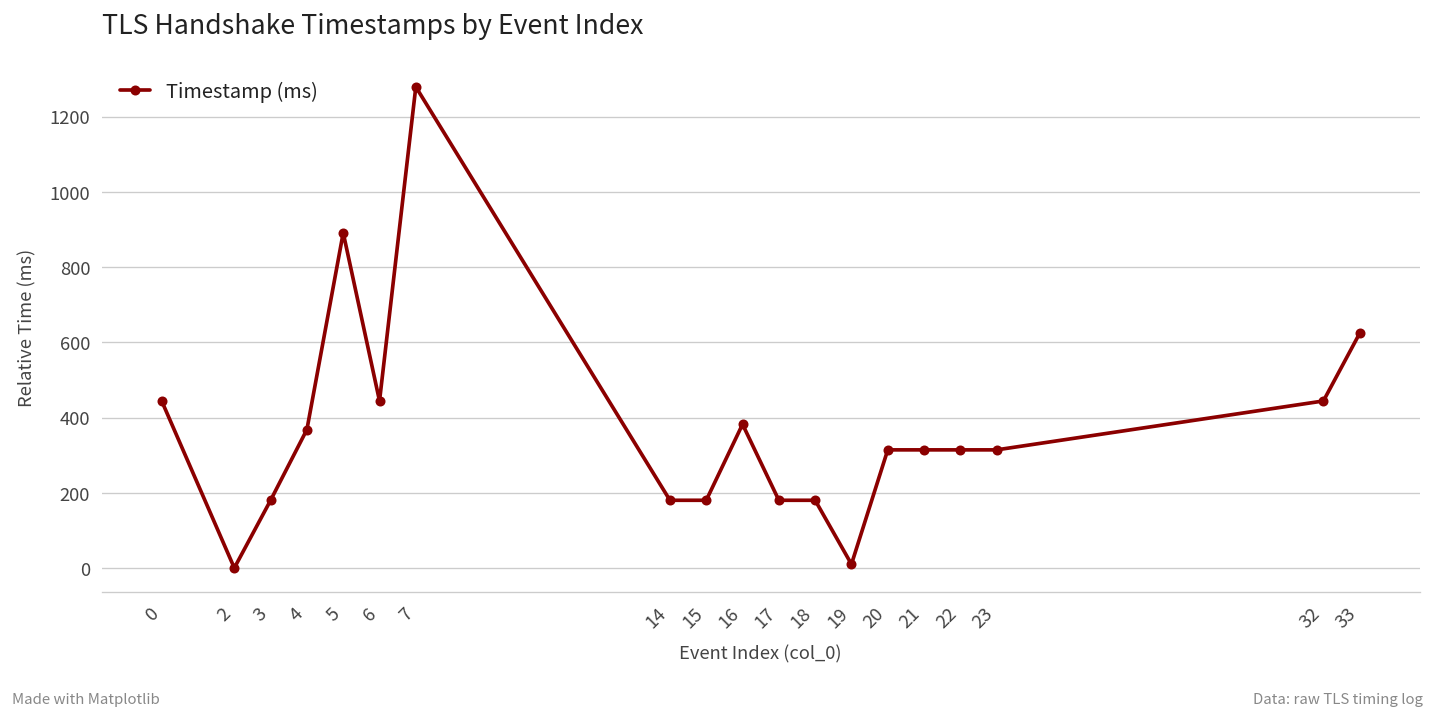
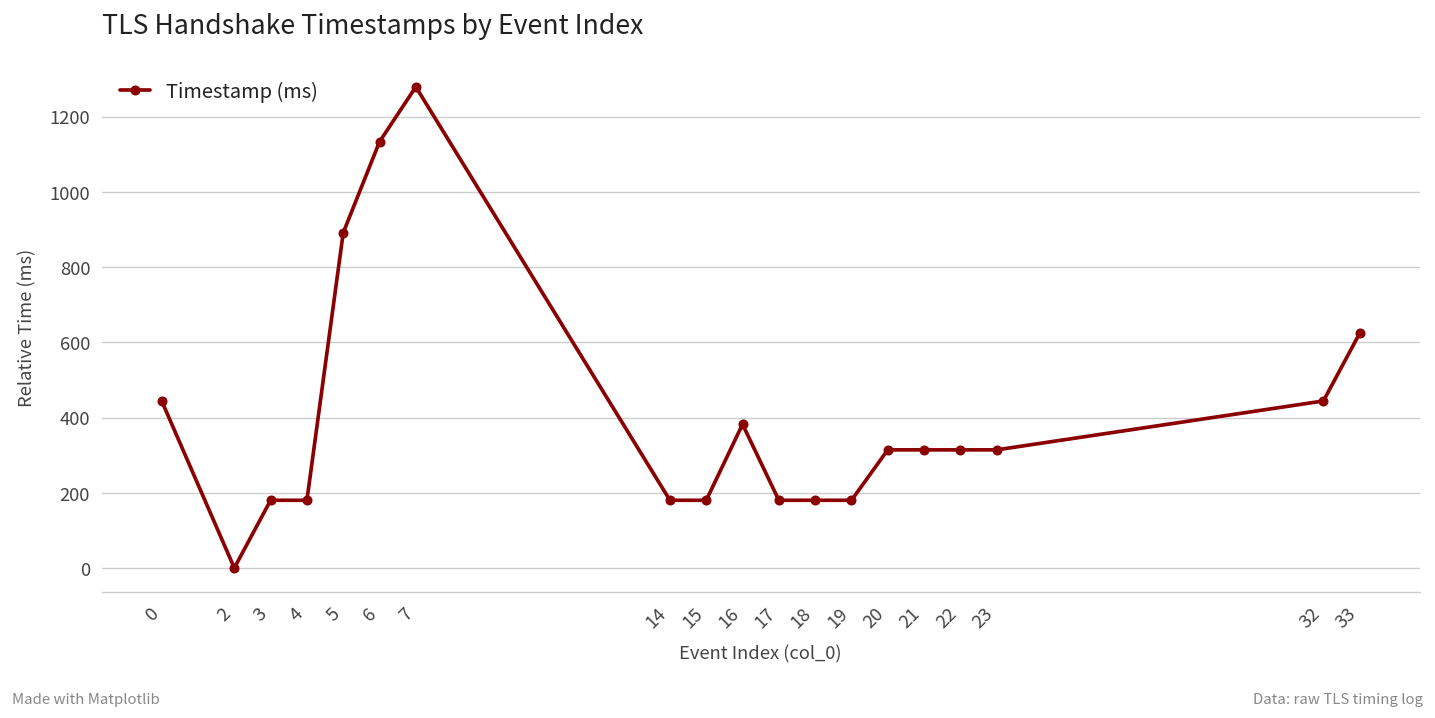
  {
    "0": 440,
    "2": 0,
    "3": 180,
-   "4": 370,
+   "4": 180,
    "5": 890,
-   "6": 440,
+   "6": 1130,
    "7": 1280,
    "14": 180,
    "15": 180,
    "16": 380,
    "17": 180,
    "18": 180,
-   "19": 10,
+   "19": 180,
    "20": 310,
    "21": 310,
    "22": 310,
    "23": 310,
    "32": 440,
    "33": 620
  }
